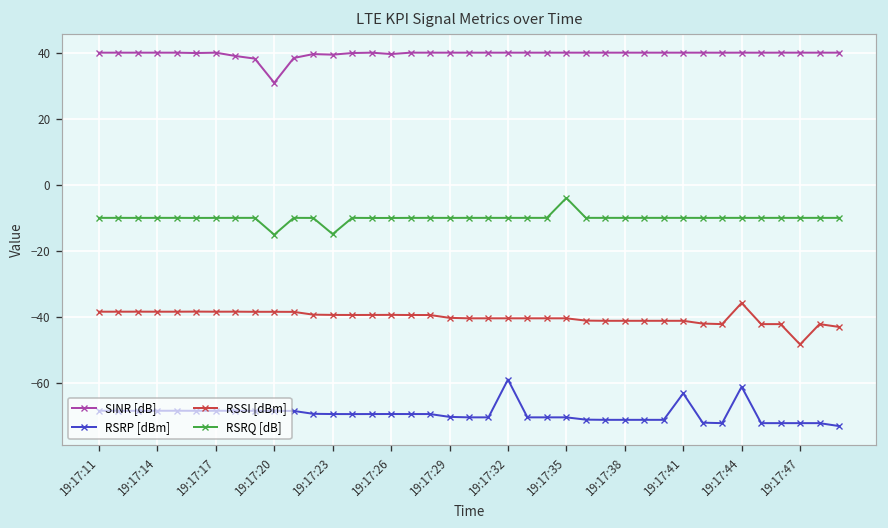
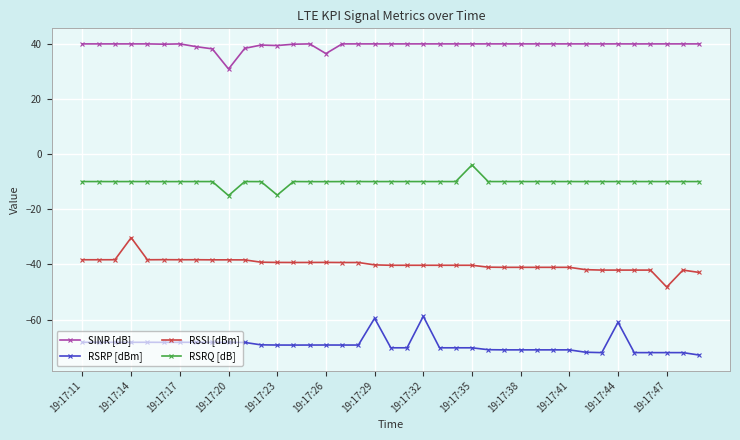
  {
    "SINR [dB]": {
      "19:17:11": 40,
      "19:17:14": 40,
      "19:17:17": 40,
      "19:17:20": 31,
      "19:17:23": 39,
-     "19:17:26": 40,
+     "19:17:26": 36,
      "19:17:29": 40,
      "19:17:32": 40,
      "19:17:35": 40,
      "19:17:38": 40,
      "19:17:41": 40,
      "19:17:44": 40,
      "19:17:47": 40
    },
    "RSRP [dBm]": {
      "19:17:23": -69,
      "19:17:26": -69,
-     "19:17:29": -70,
+     "19:17:29": -60,
      "19:17:32": -59,
      "19:17:35": -70,
      "19:17:38": -71,
-     "19:17:41": -63,
+     "19:17:41": -71,
      "19:17:44": -61,
      "19:17:47": -72
    },
    "RSSI [dBm]": {
      "19:17:11": -38,
-     "19:17:14": -38,
+     "19:17:14": -30,
      "19:17:17": -38,
      "19:17:20": -38,
      "19:17:23": -39,
      "19:17:26": -39,
      "19:17:29": -40,
      "19:17:32": -40,
      "19:17:35": -40,
      "19:17:38": -41,
      "19:17:41": -41,
-     "19:17:44": -36,
+     "19:17:44": -42,
      "19:17:47": -48
    },
    "RSRQ [dB]": {
      "19:17:11": -10,
      "19:17:14": -10,
      "19:17:17": -10,
      "19:17:20": -15,
      "19:17:23": -15,
      "19:17:26": -10,
      "19:17:29": -10,
      "19:17:32": -10,
      "19:17:35": -4,
      "19:17:38": -10,
      "19:17:41": -10,
      "19:17:44": -10,
      "19:17:47": -10
    }
  }
